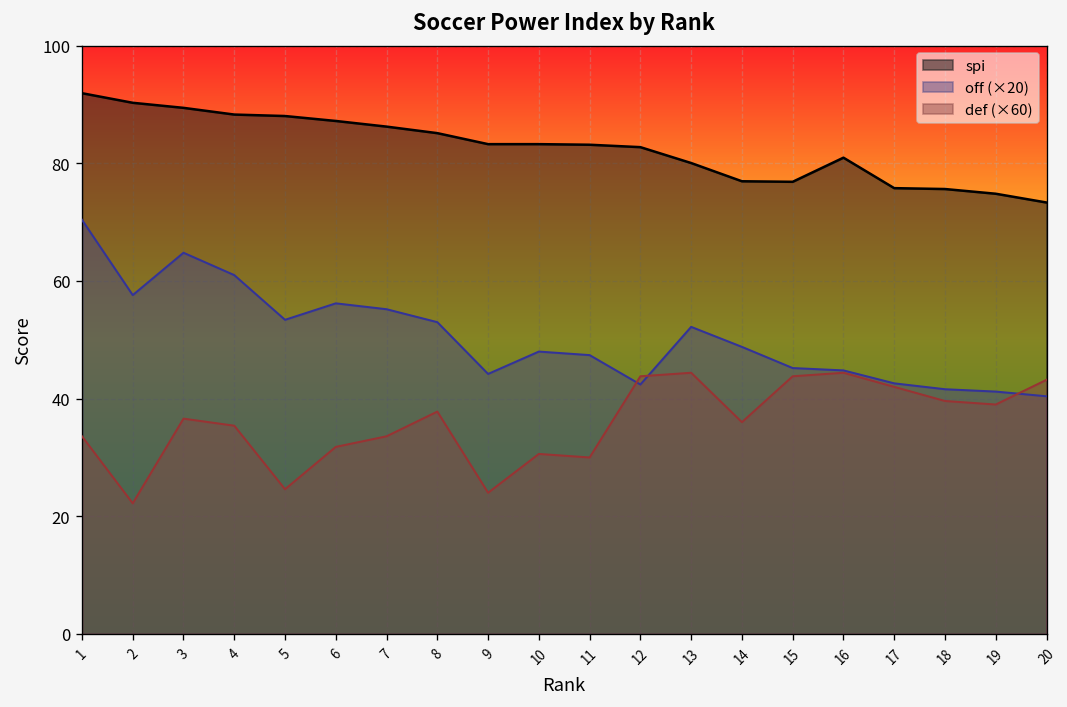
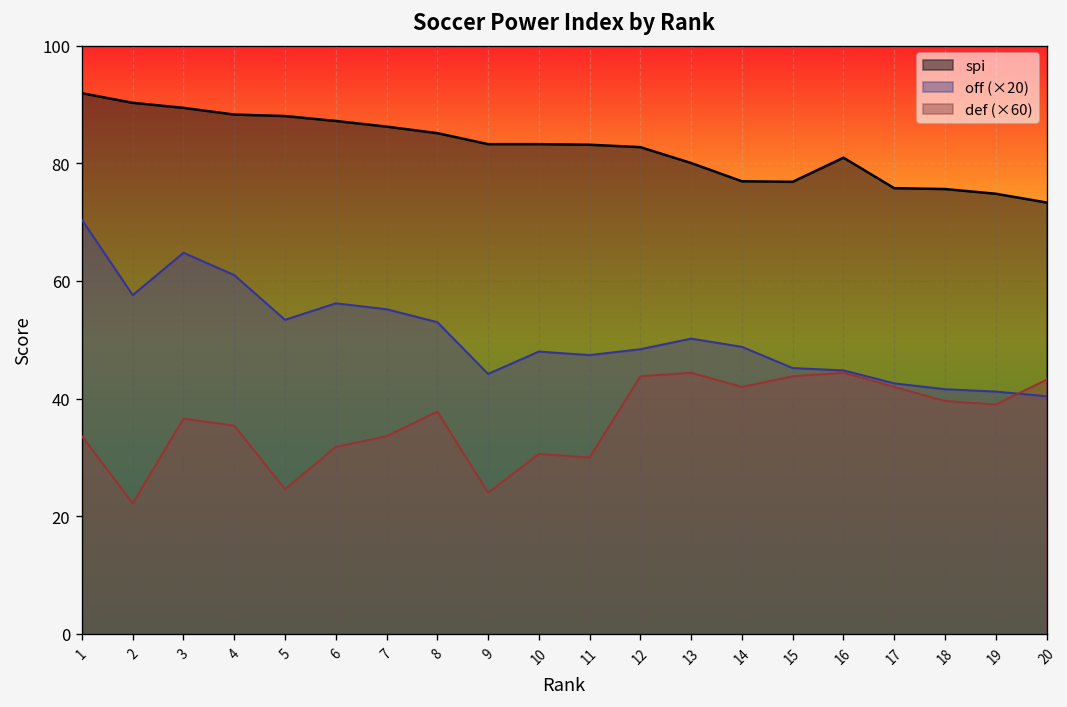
  {
    "spi": {
      "1": 92,
      "2": 90,
      "3": 89,
      "4": 88,
      "5": 88,
      "6": 87,
      "7": 86,
      "8": 85,
      "9": 83,
      "10": 83,
      "11": 83,
      "12": 83,
      "13": 80,
      "14": 77,
      "15": 77,
      "16": 81,
      "17": 76,
      "18": 76,
      "19": 75,
      "20": 73
    },
    "off (×20)": {
      "1": 70,
      "2": 58,
      "3": 65,
      "4": 61,
      "5": 53,
      "6": 56,
      "7": 55,
      "8": 53,
      "9": 44,
      "10": 48,
      "11": 47,
-     "12": 42,
-     "13": 52,
+     "12": 48,
+     "13": 50,
      "14": 49,
      "15": 45,
      "17": 43,
      "18": 42,
      "19": 41,
      "20": 40
    },
    "def (×60)": {
      "1": 34,
      "2": 22,
      "3": 37,
      "4": 35,
      "5": 25,
      "6": 32,
      "7": 34,
      "8": 38,
      "9": 24,
      "10": 31,
      "11": 30,
      "12": 44,
      "13": 44,
-     "14": 36,
+     "14": 42,
      "15": 44,
      "17": 42,
      "18": 40,
      "19": 39,
      "20": 43
    }
  }
